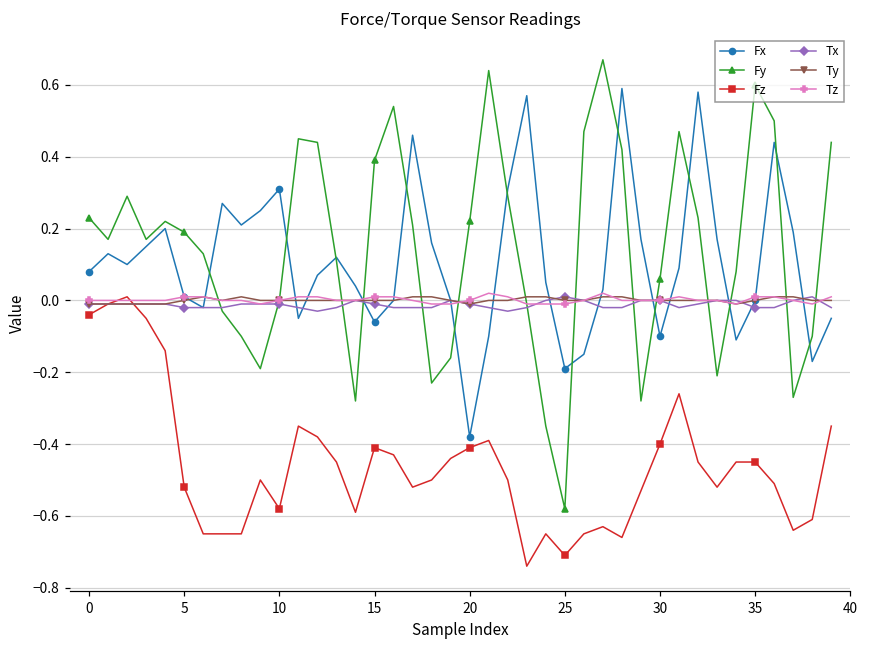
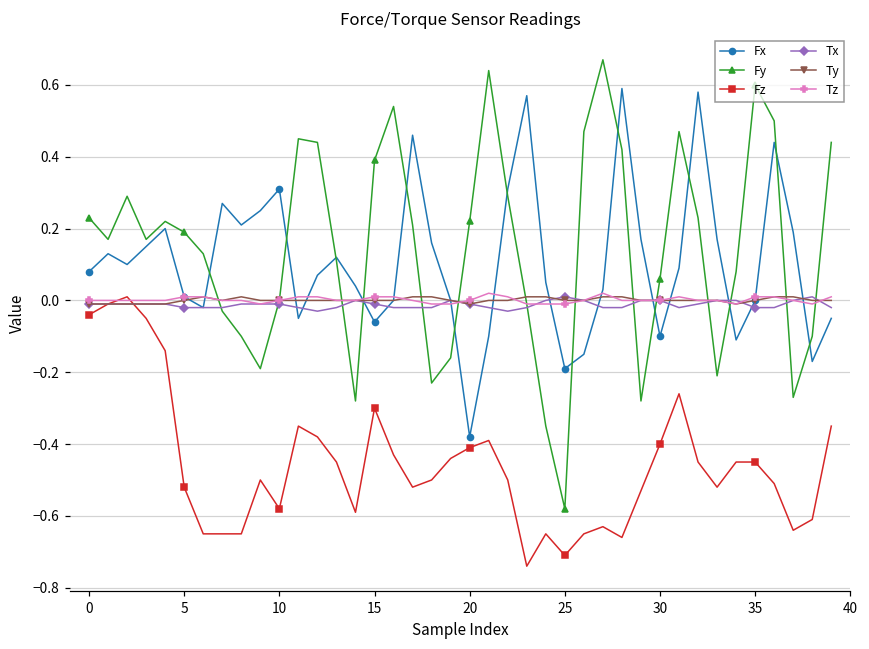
  {
    "Fx": {
      "0": 0.08,
      "10": 0.31,
      "15": -0.06,
      "20": -0.38,
      "25": -0.19,
      "30": -0.10
    },
    "Fy": {
      "0": 0.23,
      "5": 0.19,
      "15": 0.39,
      "20": 0.22,
      "25": -0.58,
      "30": 0.06
    },
    "Fz": {
      "0": -0.04,
      "5": -0.52,
      "10": -0.58,
-     "15": -0.41,
+     "15": -0.30,
      "20": -0.41,
      "25": -0.71,
      "30": -0.40,
      "35": -0.45
    },
    "Tx": {
      "5": -0.02,
      "10": -0.01,
      "15": -0.01,
      "25": 0.01,
      "35": -0.02
    },
    "Ty": {
      "5": 0.00,
      "15": 0.00,
      "25": 0.00
    },
    "Tz": {
      "0": 0.00,
      "15": 0.01,
      "20": 0.00,
      "25": -0.01,
      "35": 0.01
    }
  }
